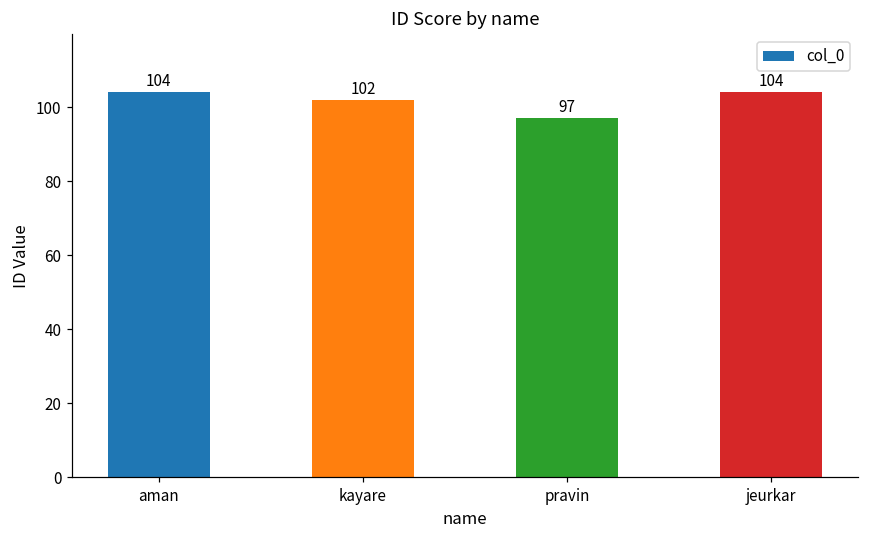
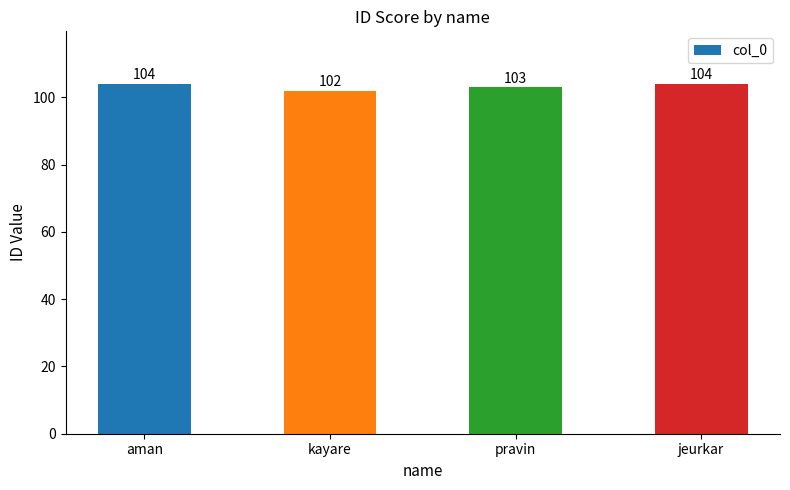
  {
    "aman": 104,
    "kayare": 102,
-   "pravin": 97,
+   "pravin": 103,
    "jeurkar": 104
  }
